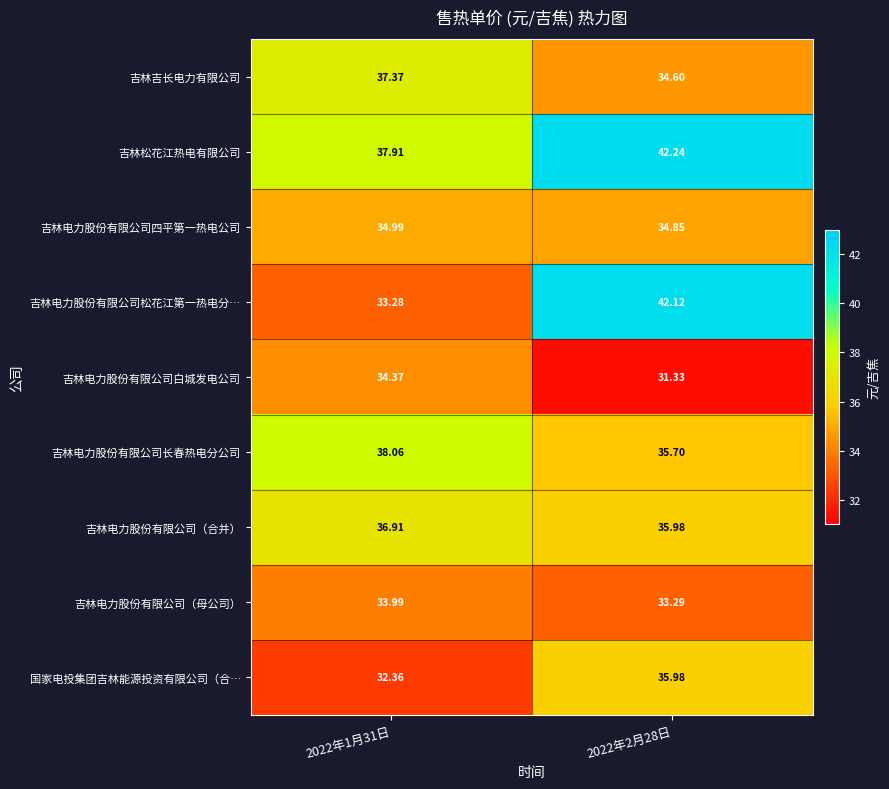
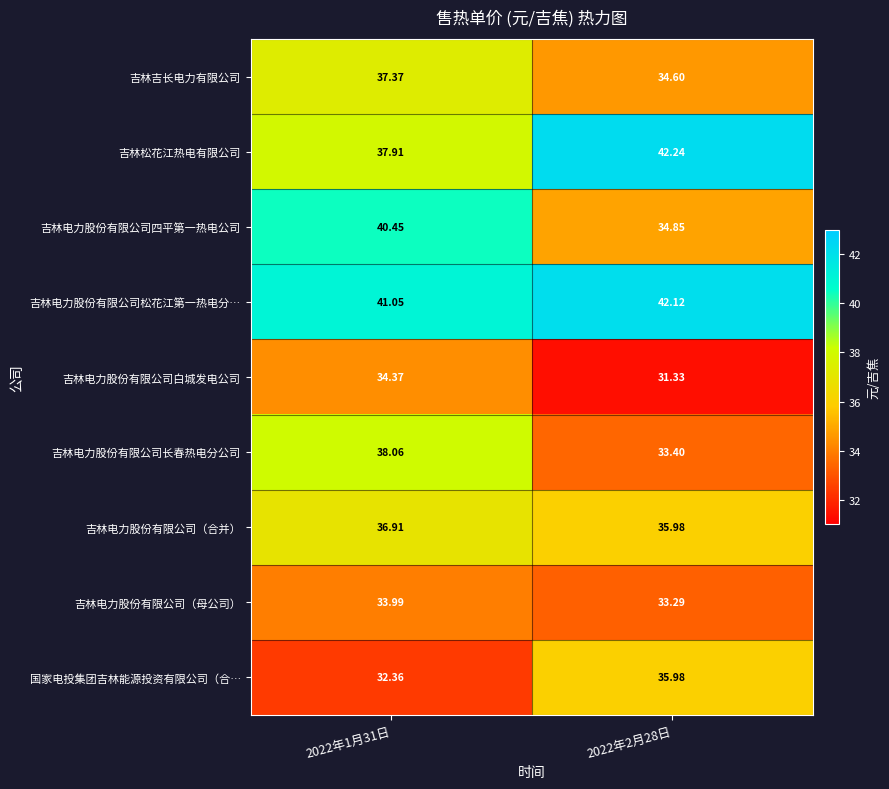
  {
    "吉林吉长电力有限公司": {
      "2022年1月31日": 37.37,
      "2022年2月28日": 34.60
    },
    "吉林松花江热电有限公司": {
      "2022年1月31日": 37.91,
      "2022年2月28日": 42.24
    },
    "吉林电力股份有限公司四平第一热电公司": {
-     "2022年1月31日": 34.99,
+     "2022年1月31日": 40.45,
      "2022年2月28日": 34.85
    },
    "吉林电力股份有限公司松花江第一热电分…": {
-     "2022年1月31日": 33.28,
+     "2022年1月31日": 41.05,
      "2022年2月28日": 42.12
    },
    "吉林电力股份有限公司白城发电公司": {
      "2022年1月31日": 34.37,
      "2022年2月28日": 31.33
    },
    "吉林电力股份有限公司长春热电分公司": {
      "2022年1月31日": 38.06,
-     "2022年2月28日": 35.70
+     "2022年2月28日": 33.40
    },
    "吉林电力股份有限公司（合并）": {
      "2022年1月31日": 36.91,
      "2022年2月28日": 35.98
    },
    "吉林电力股份有限公司（母公司）": {
      "2022年1月31日": 33.99,
      "2022年2月28日": 33.29
    },
    "国家电投集团吉林能源投资有限公司（合…": {
      "2022年1月31日": 32.36,
      "2022年2月28日": 35.98
    }
  }
